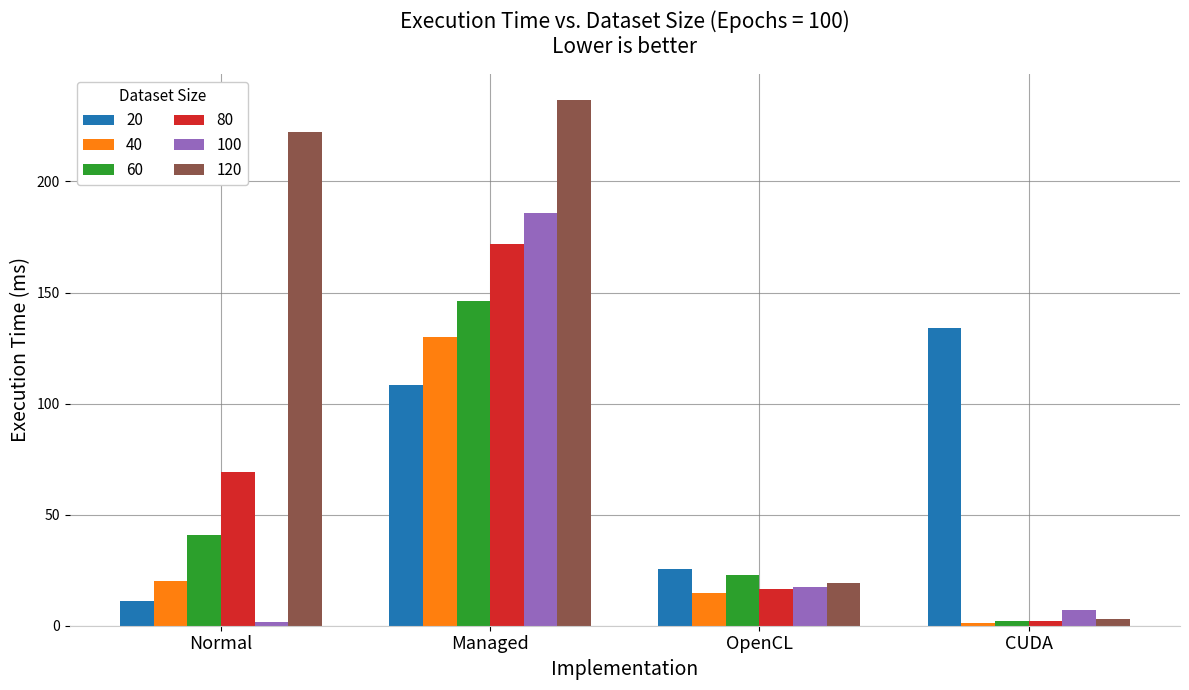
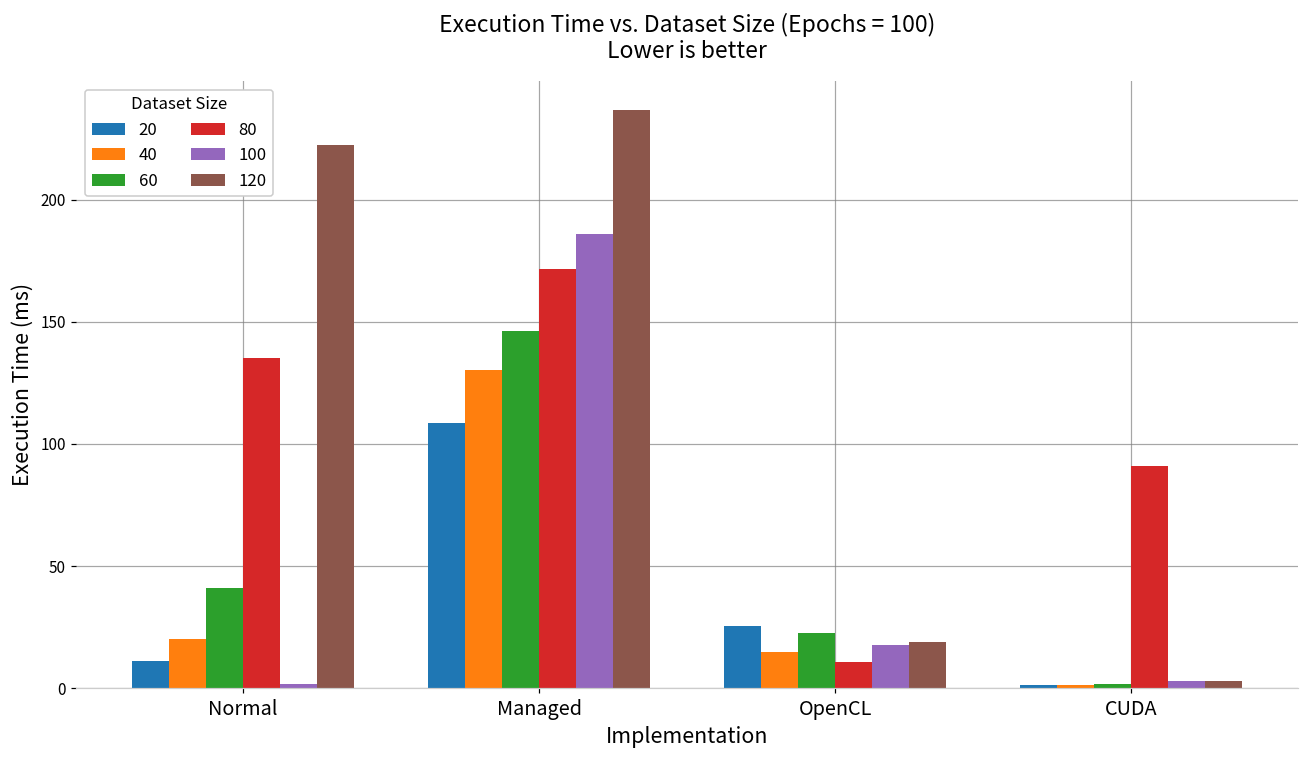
  {
    "20": {
      "Normal": 11,
      "Managed": 108,
      "OpenCL": 25,
-     "CUDA": 134
+     "CUDA": 1
    },
    "40": {
      "Normal": 20,
      "Managed": 130,
      "OpenCL": 15,
      "CUDA": 1
    },
    "60": {
      "Normal": 41,
      "Managed": 146,
      "OpenCL": 23,
      "CUDA": 2
    },
    "80": {
-     "Normal": 69,
+     "Normal": 135,
      "Managed": 172,
-     "OpenCL": 16,
-     "CUDA": 2
+     "OpenCL": 11,
+     "CUDA": 91
    },
    "100": {
      "Normal": 2,
      "Managed": 186,
      "OpenCL": 18,
-     "CUDA": 7
+     "CUDA": 3
    },
    "120": {
      "Normal": 222,
      "Managed": 237,
      "OpenCL": 19,
      "CUDA": 3
    }
  }
